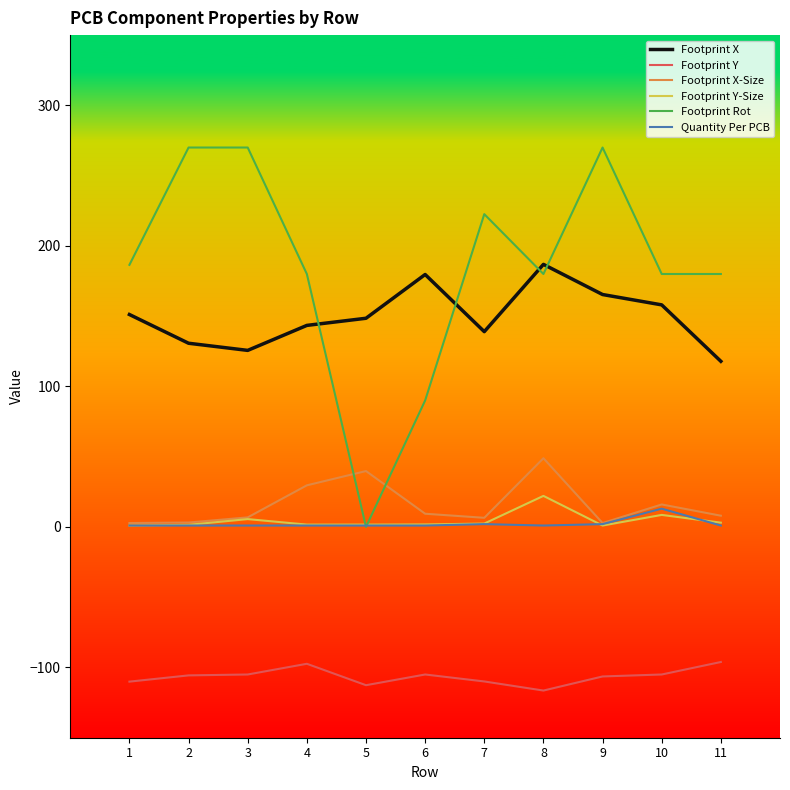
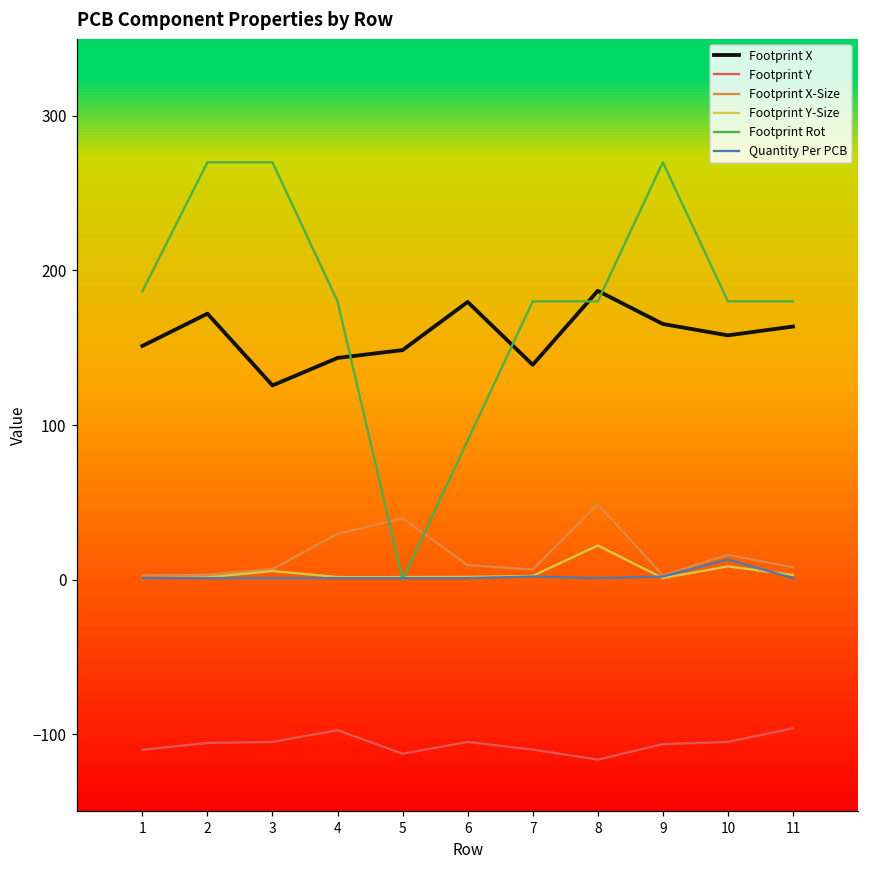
  {
    "Footprint X": {
      "1": 151,
-     "2": 131,
+     "2": 172,
      "3": 126,
      "4": 143,
      "5": 149,
      "6": 180,
      "7": 139,
      "8": 187,
      "9": 165,
      "10": 158,
-     "11": 118
+     "11": 164
    },
    "Footprint Y-Size": {
      "8": 22,
      "10": 9,
      "11": 3
    },
    "Footprint Rot": {
      "1": 187,
      "2": 270,
      "3": 270,
      "4": 180,
      "6": 90,
-     "7": 223,
+     "7": 180,
      "8": 180,
      "9": 270,
      "10": 180,
      "11": 180
    },
    "Quantity Per PCB": {
      "3": 1,
      "8": 1,
      "10": 13,
      "11": 1
    }
  }
